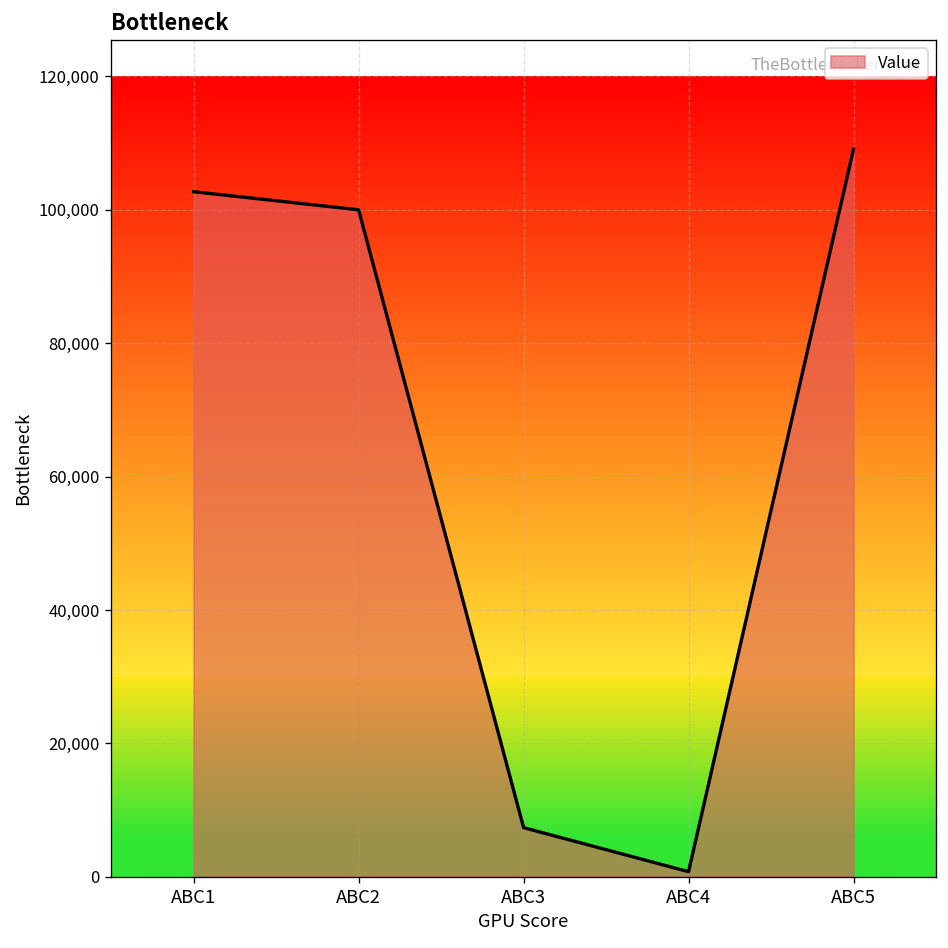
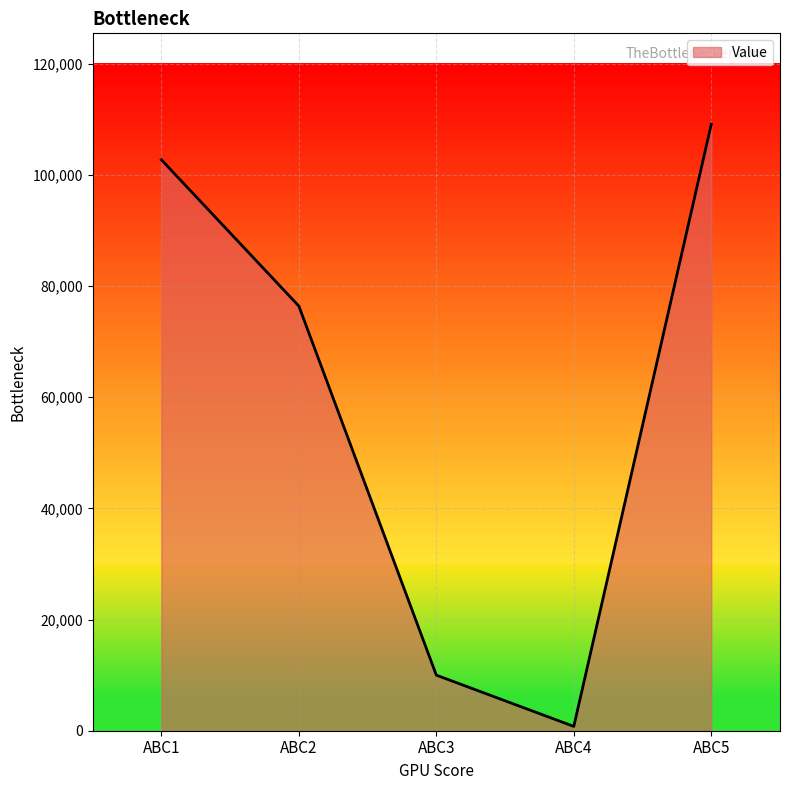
  {
    "ABC1": "103,000",
-   "ABC2": "100,000",
-   "ABC3": "7,000",
+   "ABC2": "76,000",
+   "ABC3": "10,000",
    "ABC4": "1,000",
    "ABC5": "109,000"
  }
